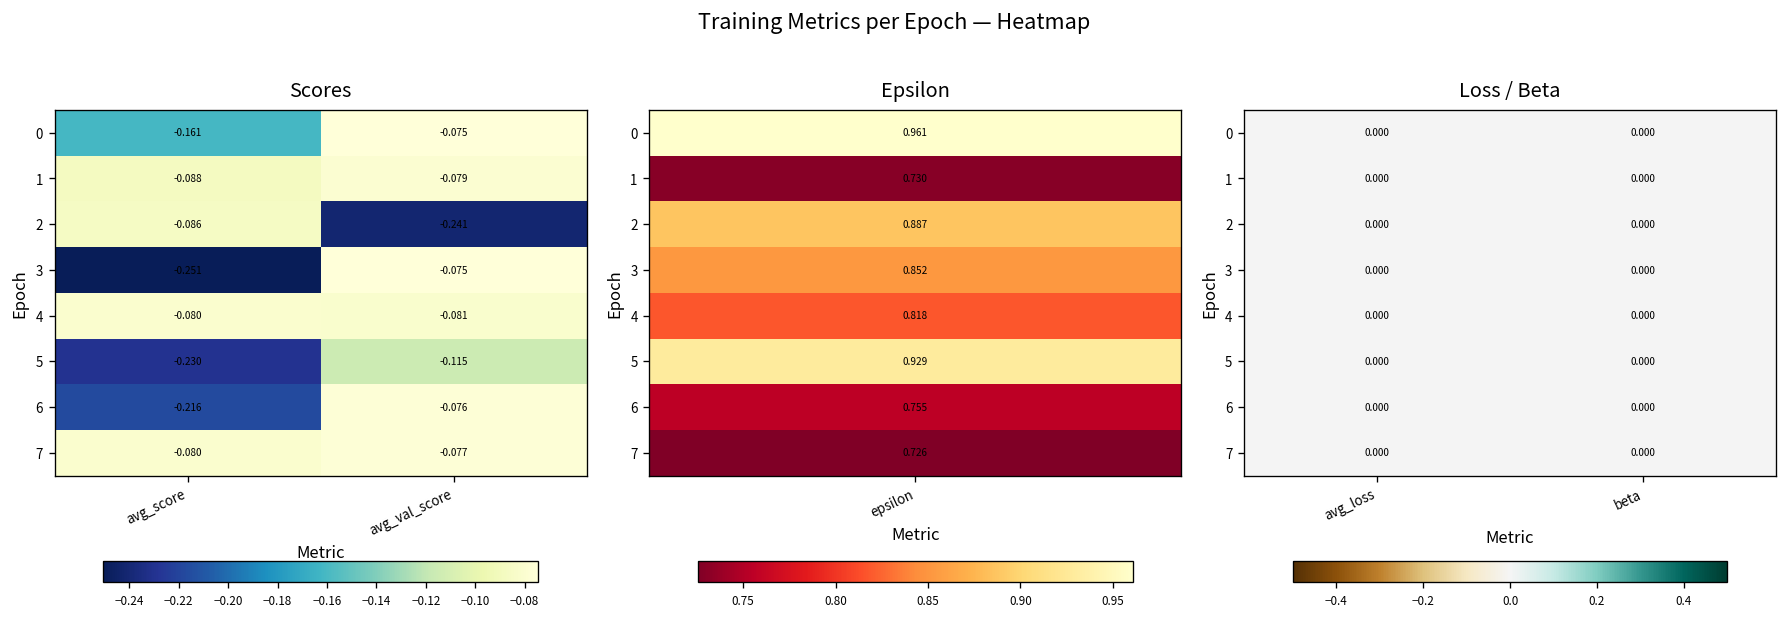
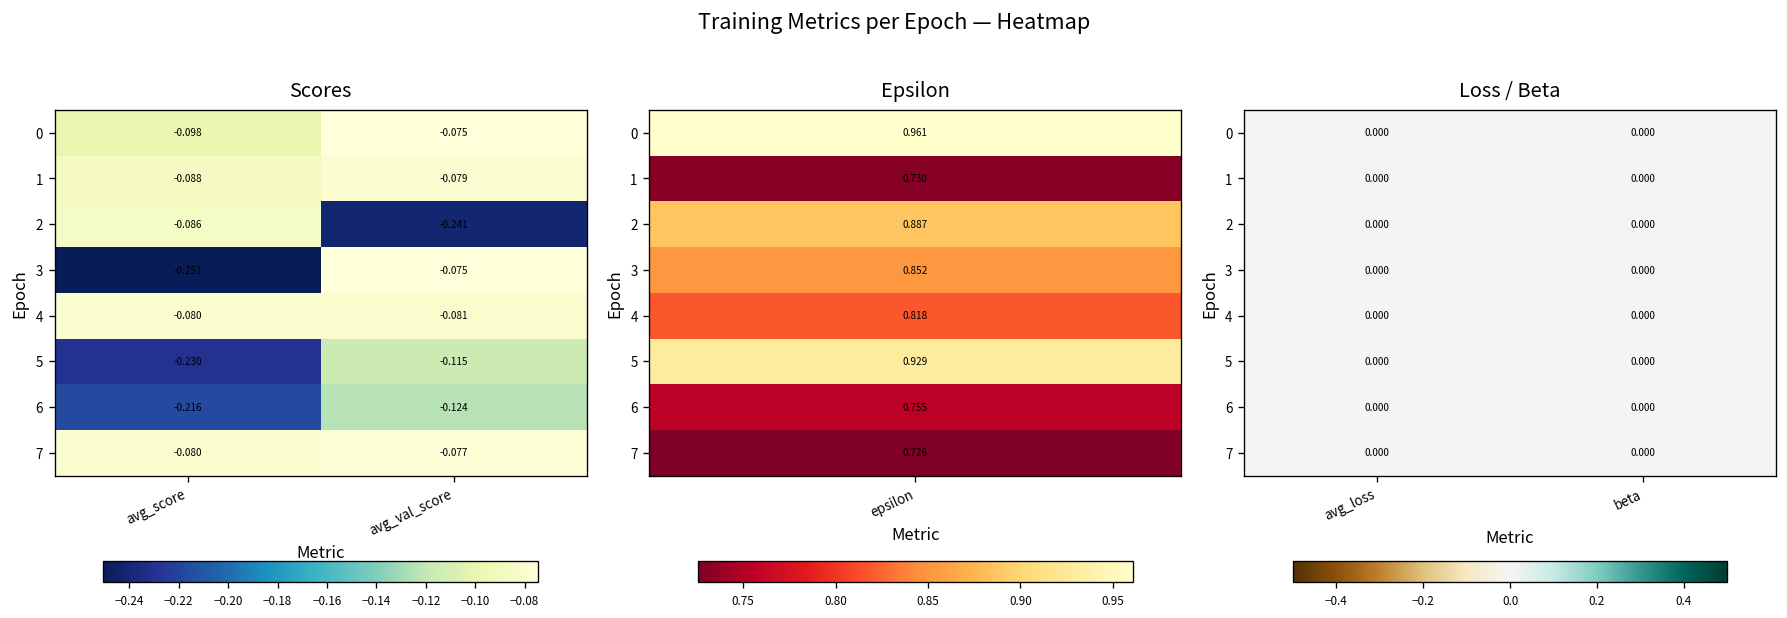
  {
    "Scores": {
      "0": {
-       "avg_score": -0.161,
+       "avg_score": -0.098,
        "avg_val_score": -0.075
      },
      "1": {
        "avg_score": -0.088,
        "avg_val_score": -0.079
      },
      "2": {
        "avg_score": -0.086,
        "avg_val_score": -0.241
      },
      "3": {
        "avg_score": -0.251,
        "avg_val_score": -0.075
      },
      "4": {
        "avg_score": -0.080,
        "avg_val_score": -0.081
      },
      "5": {
        "avg_score": -0.230,
        "avg_val_score": -0.115
      },
      "6": {
        "avg_score": -0.216,
-       "avg_val_score": -0.076
+       "avg_val_score": -0.124
      },
      "7": {
        "avg_score": -0.080,
        "avg_val_score": -0.077
      }
    },
    "Epsilon": {
      "0": {
        "epsilon": 0.961
      },
      "1": {
        "epsilon": 0.730
      },
      "2": {
        "epsilon": 0.887
      },
      "3": {
        "epsilon": 0.852
      },
      "4": {
        "epsilon": 0.818
      },
      "5": {
        "epsilon": 0.929
      },
      "6": {
        "epsilon": 0.755
      },
      "7": {
        "epsilon": 0.726
      }
    },
    "Loss / Beta": {
      "0": {
        "avg_loss": 0.000,
        "beta": 0.000
      },
      "1": {
        "avg_loss": 0.000,
        "beta": 0.000
      },
      "2": {
        "avg_loss": 0.000,
        "beta": 0.000
      },
      "3": {
        "avg_loss": 0.000,
        "beta": 0.000
      },
      "4": {
        "avg_loss": 0.000,
        "beta": 0.000
      },
      "5": {
        "avg_loss": 0.000,
        "beta": 0.000
      },
      "6": {
        "avg_loss": 0.000,
        "beta": 0.000
      },
      "7": {
        "avg_loss": 0.000,
        "beta": 0.000
      }
    }
  }
